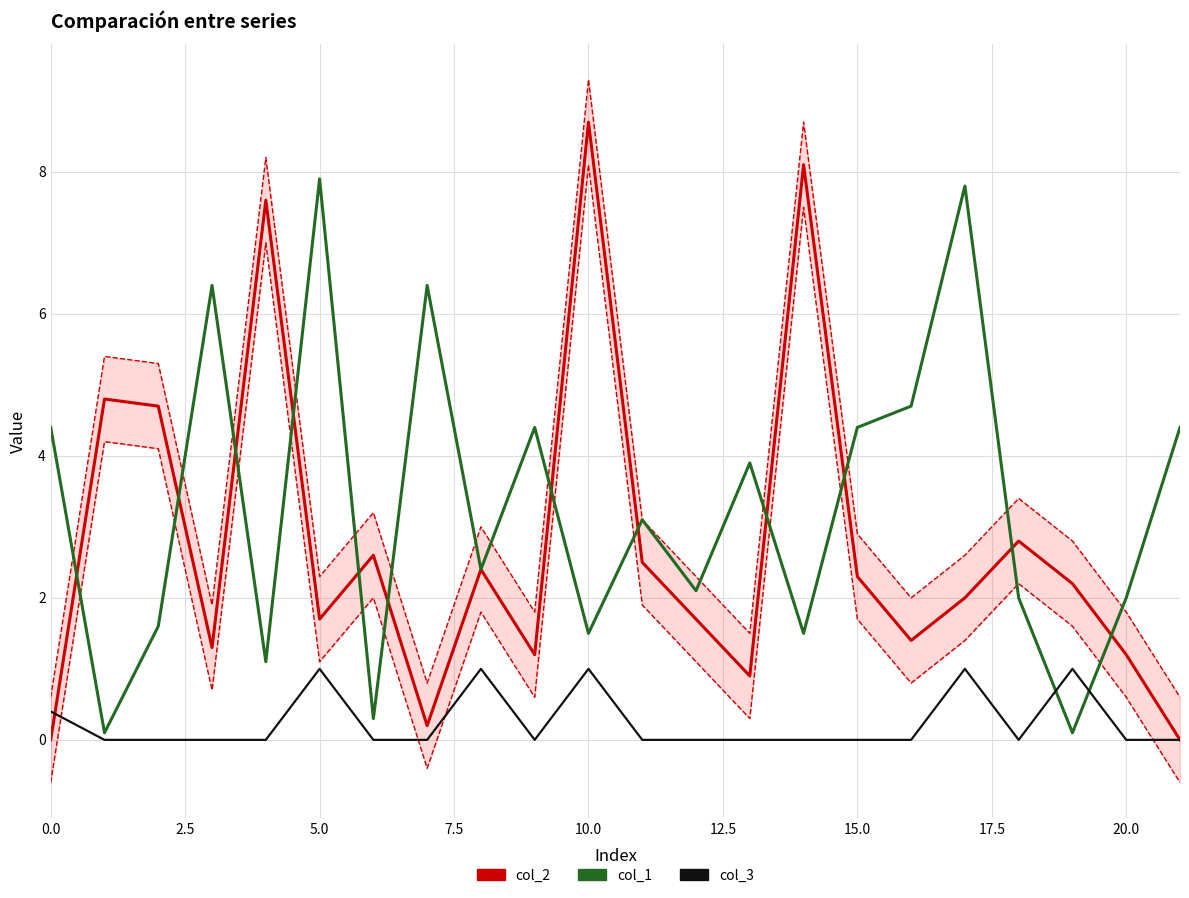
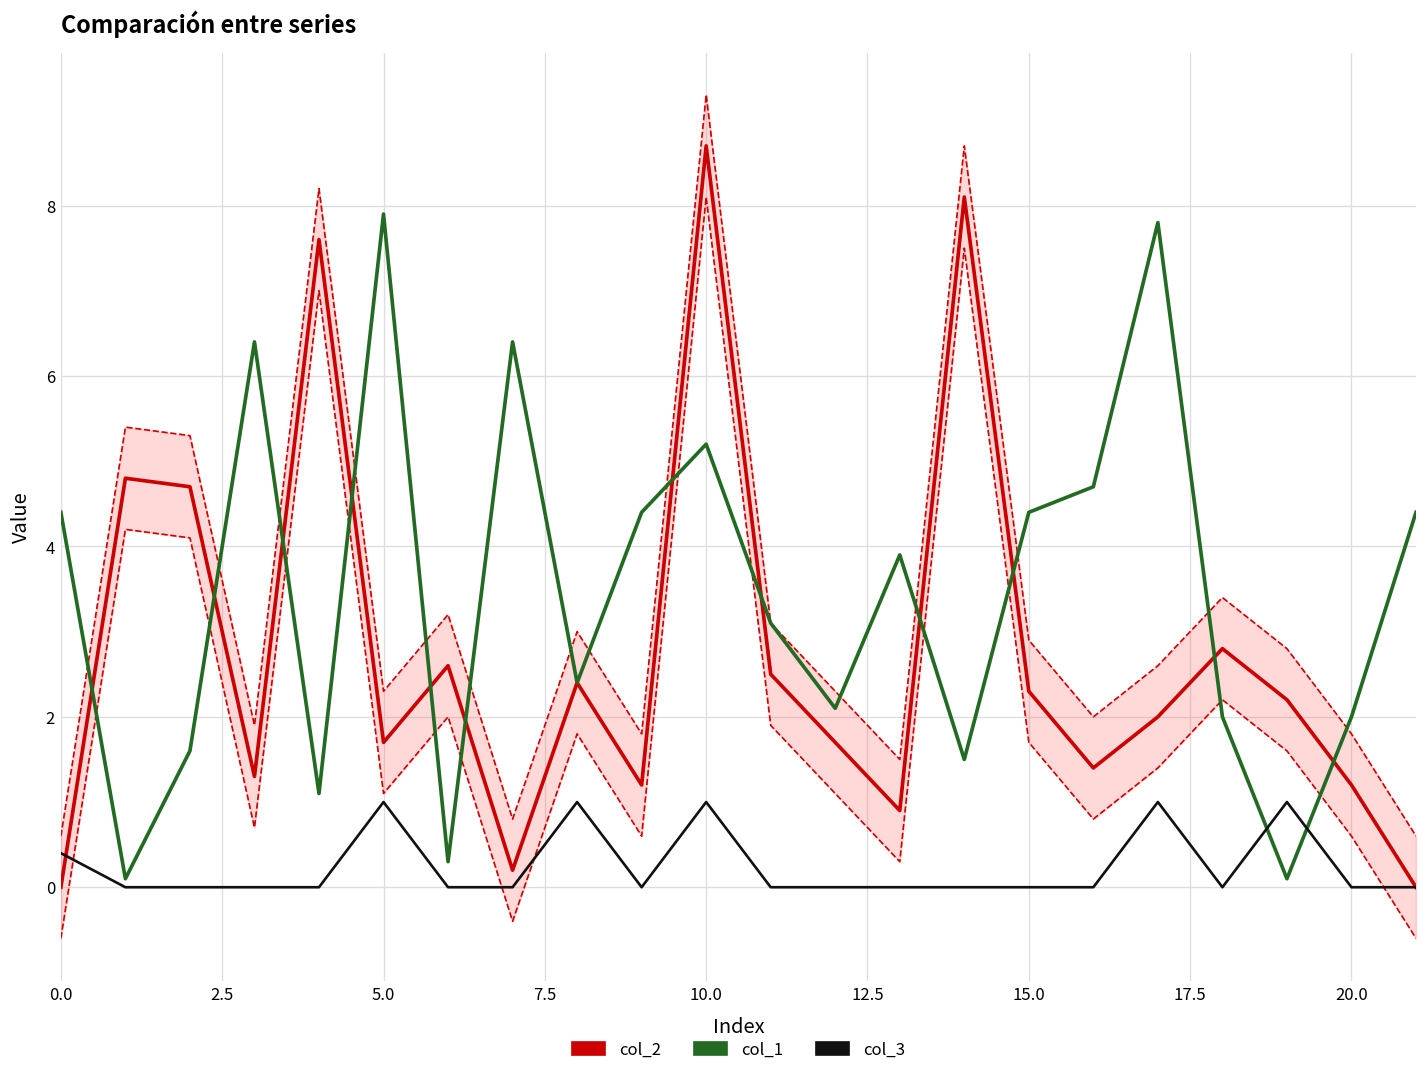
  {
    "col_1": {
      "0.0": 4.4,
      "5.0": 7.9,
-     "10.0": 1.5,
+     "10.0": 5.2,
      "15.0": 4.4,
      "20.0": 2.0
    },
    "col_3": {
      "0.0": 0.4,
      "5.0": 1.0,
      "10.0": 1.0,
      "15.0": 0.0,
      "20.0": 0.0
    }
  }
